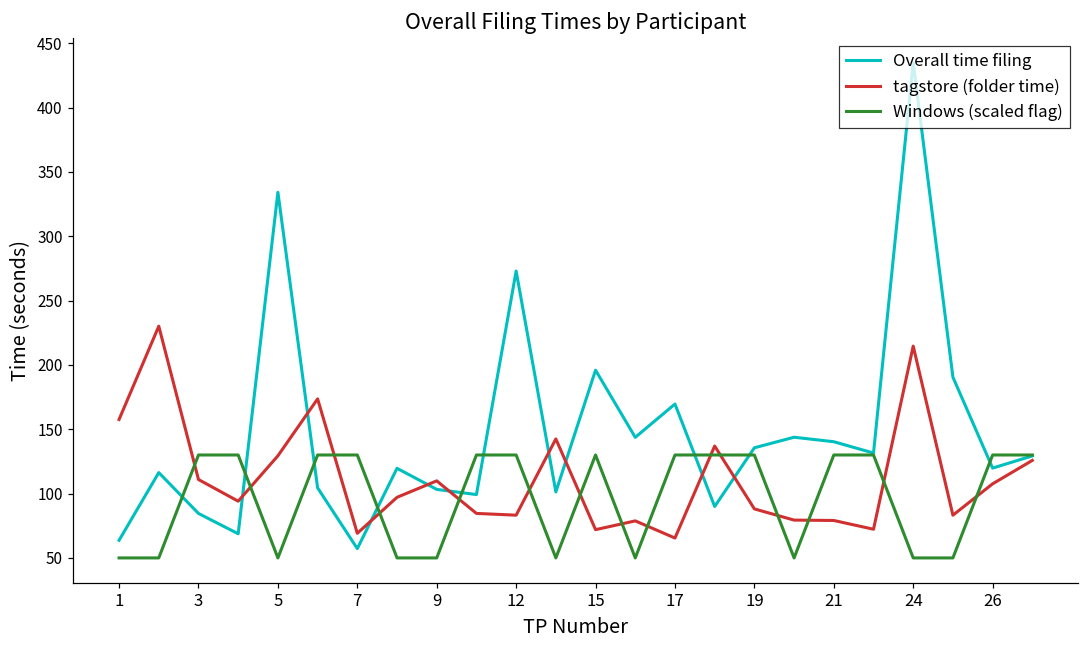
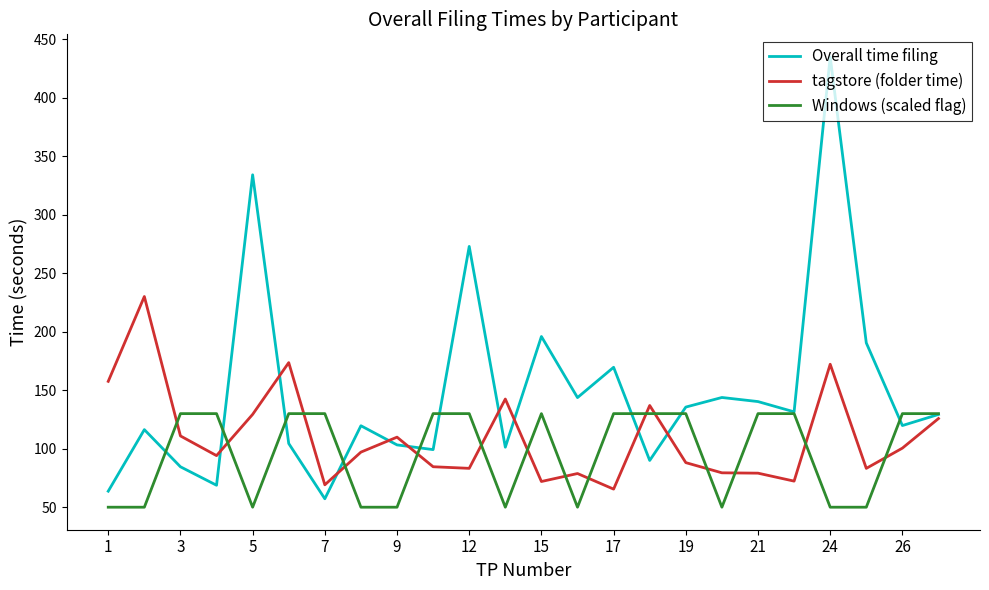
  {
    "Overall time filing": {
      "12": 273,
      "26": 120
    },
    "tagstore (folder time)": {
      "12": 83,
-     "24": 215,
-     "26": 108
+     "24": 172,
+     "26": 101
    },
    "Windows (scaled flag)": {
      "12": 130,
      "24": 50,
      "26": 130
    }
  }
